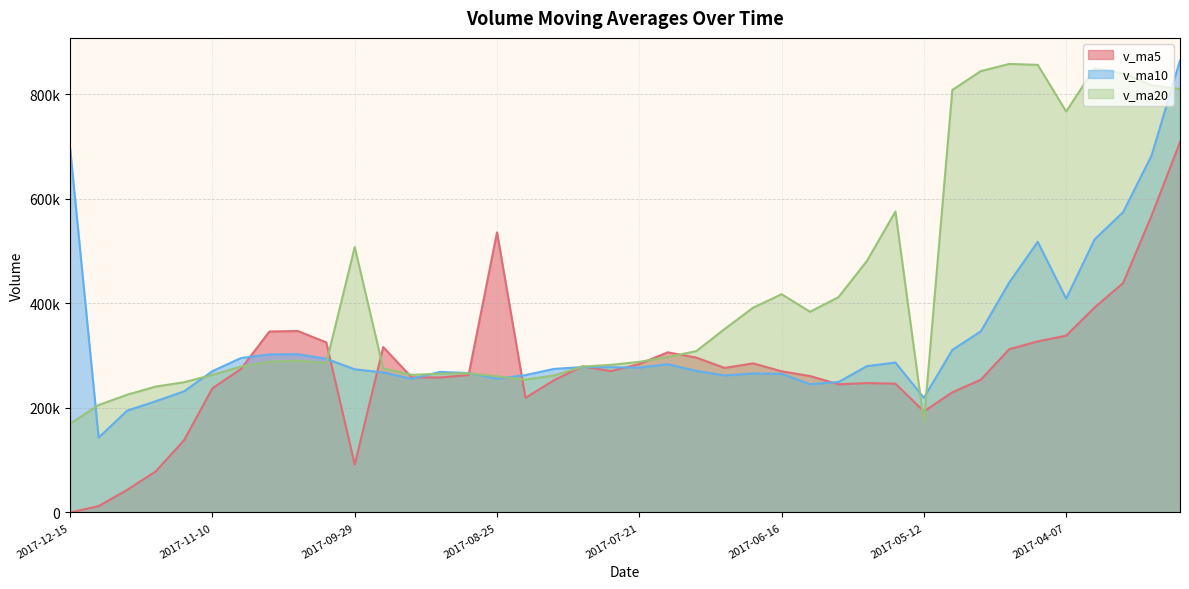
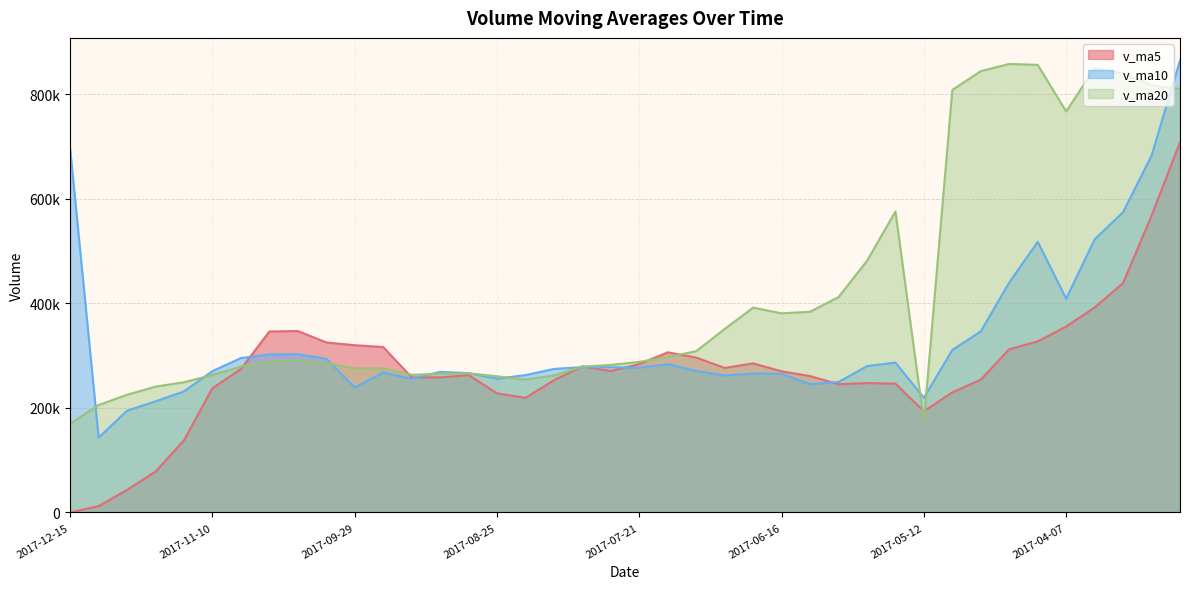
  {
    "v_ma5": {
      "2017-12-15": 0,
      "2017-11-10": 240000,
-     "2017-09-29": 90000,
-     "2017-08-25": 540000,
+     "2017-09-29": 320000,
+     "2017-08-25": 230000,
      "2017-06-16": 270000,
      "2017-05-12": 190000,
-     "2017-04-07": 340000
+     "2017-04-07": 360000
    },
    "v_ma10": {
      "2017-12-15": 700000,
      "2017-11-10": 270000,
-     "2017-09-29": 270000,
+     "2017-09-29": 240000,
      "2017-07-21": 280000,
      "2017-06-16": 270000,
      "2017-05-12": 220000,
      "2017-04-07": 410000
    },
    "v_ma20": {
      "2017-12-15": 170000,
      "2017-11-10": 260000,
-     "2017-09-29": 510000,
-     "2017-06-16": 420000,
+     "2017-09-29": 280000,
+     "2017-06-16": 380000,
      "2017-05-12": 170000,
      "2017-04-07": 770000
    }
  }
